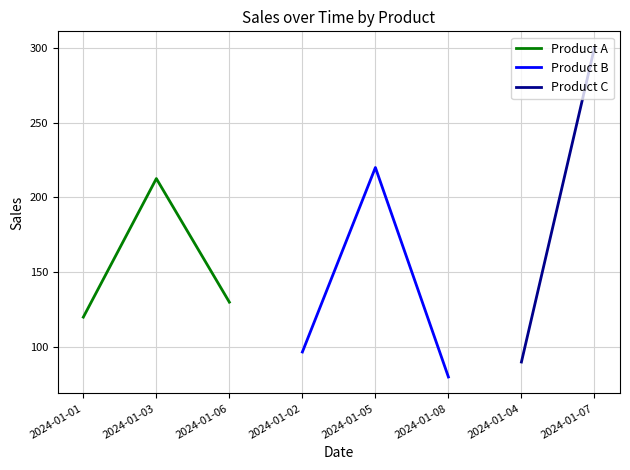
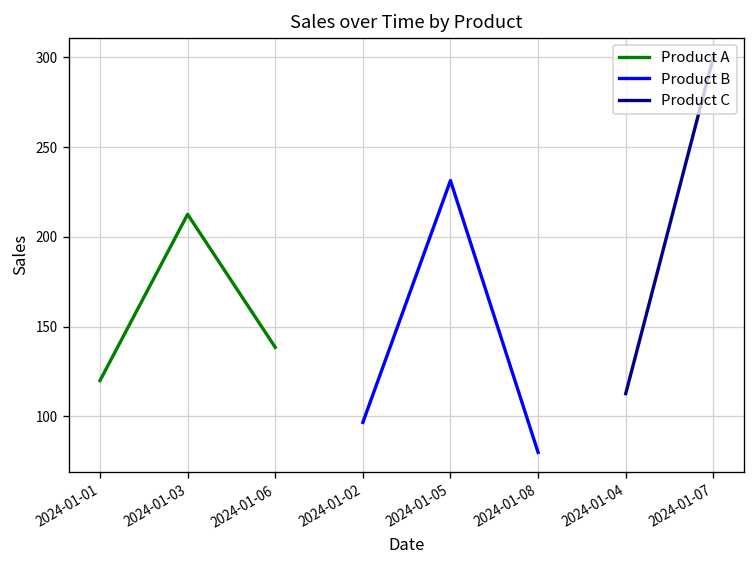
  {
    "Product A": {
      "2024-01-01": 120,
      "2024-01-03": 213,
-     "2024-01-06": 130
+     "2024-01-06": 139
    },
    "Product B": {
      "2024-01-02": 97,
-     "2024-01-05": 220,
+     "2024-01-05": 231,
      "2024-01-08": 80
    },
    "Product C": {
-     "2024-01-04": 90
+     "2024-01-04": 113
    }
  }
